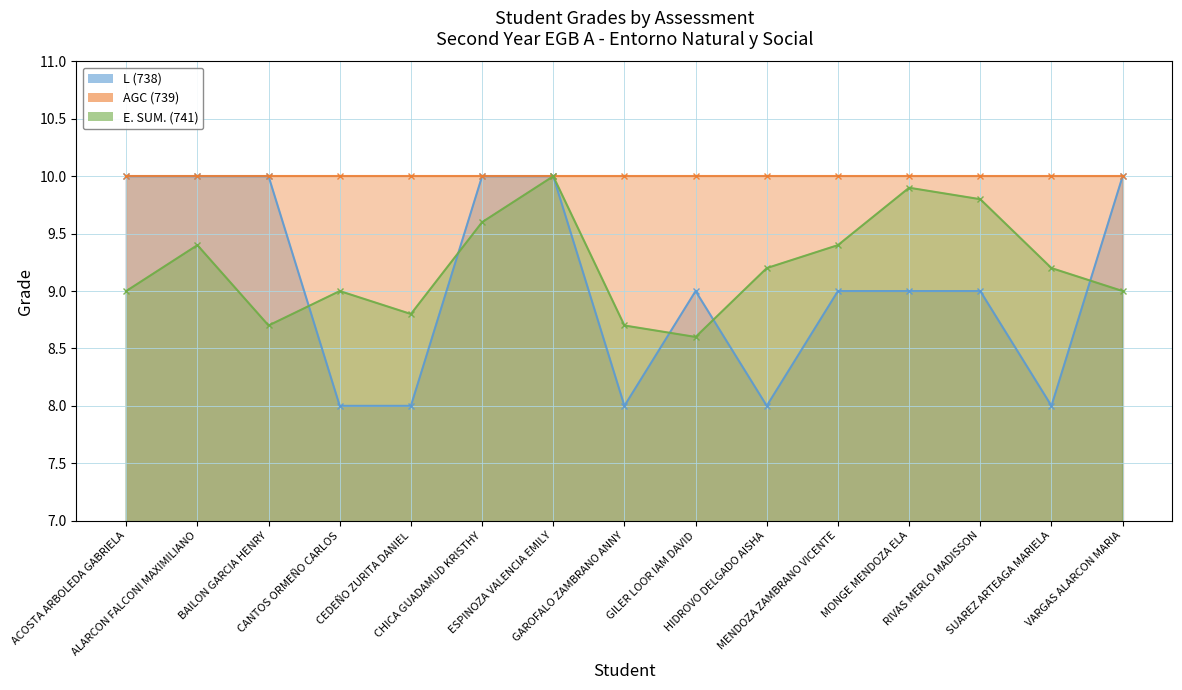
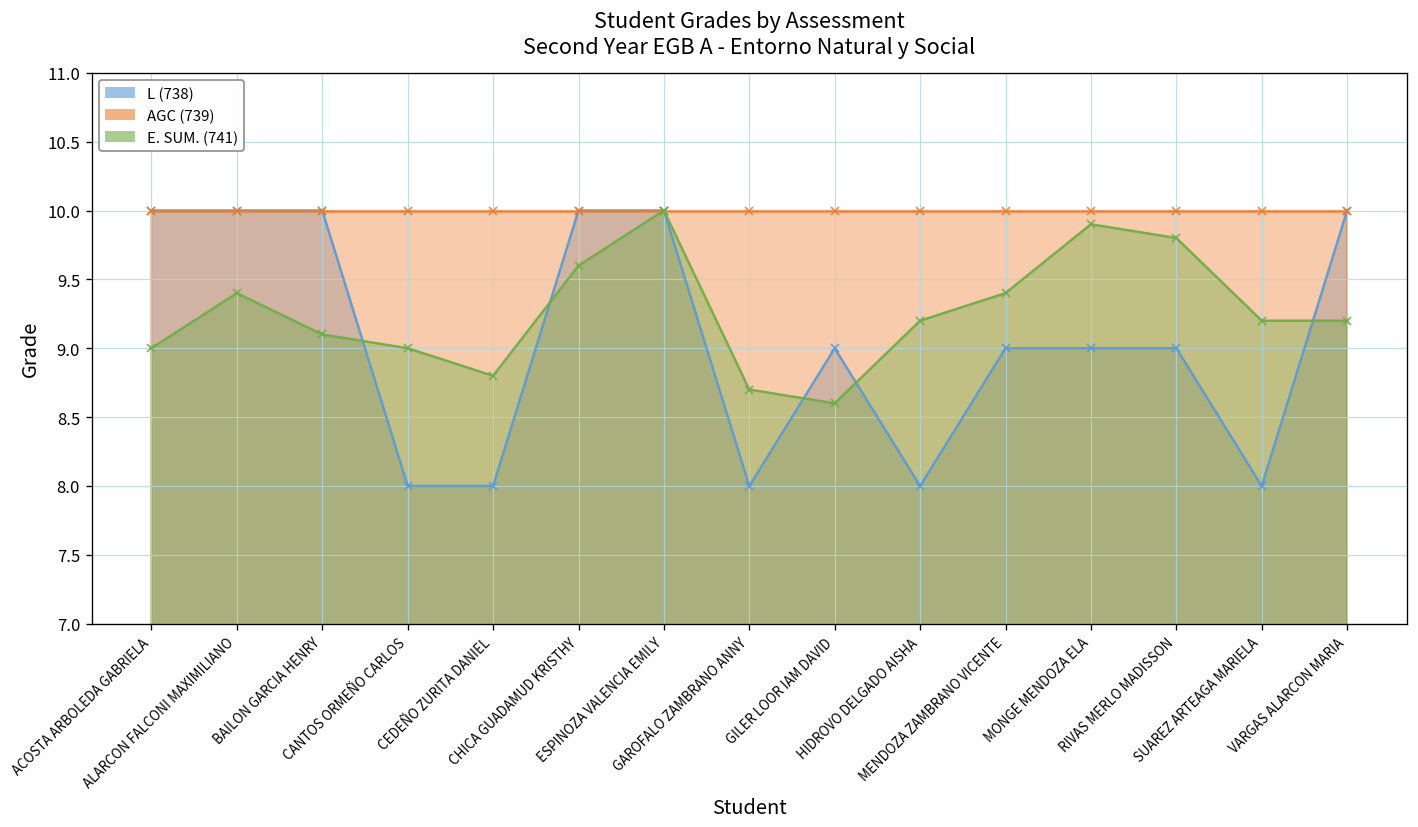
  {
    "L (738)": {
      "CANTOS ORMEÑO CARLOS": 8.0,
      "CEDEÑO ZURITA DANIEL": 8.0,
      "GAROFALO ZAMBRANO ANNY": 8.0,
      "GILER LOOR IAM DAVID": 9.0,
      "HIDROVO DELGADO AISHA": 8.0,
      "MENDOZA ZAMBRANO VICENTE": 9.0,
      "MONGE MENDOZA ELA": 9.0,
      "RIVAS MERLO MADISSON": 9.0,
      "SUAREZ ARTEAGA MARIELA": 8.0
    },
    "AGC (739)": {
      "CANTOS ORMEÑO CARLOS": 10.0,
      "CEDEÑO ZURITA DANIEL": 10.0,
      "GAROFALO ZAMBRANO ANNY": 10.0,
      "GILER LOOR IAM DAVID": 10.0,
      "HIDROVO DELGADO AISHA": 10.0,
      "MENDOZA ZAMBRANO VICENTE": 10.0,
      "MONGE MENDOZA ELA": 10.0,
      "RIVAS MERLO MADISSON": 10.0,
      "SUAREZ ARTEAGA MARIELA": 10.0
    },
    "E. SUM. (741)": {
      "ACOSTA ARBOLEDA GABRIELA": 9.0,
      "ALARCON FALCONI MAXIMILIANO": 9.4,
-     "BAILON GARCIA HENRY": 8.7,
+     "BAILON GARCIA HENRY": 9.1,
      "CANTOS ORMEÑO CARLOS": 9.0,
      "CEDEÑO ZURITA DANIEL": 8.8,
      "CHICA GUADAMUD KRISTHY": 9.6,
      "GAROFALO ZAMBRANO ANNY": 8.7,
      "GILER LOOR IAM DAVID": 8.6,
      "HIDROVO DELGADO AISHA": 9.2,
      "MENDOZA ZAMBRANO VICENTE": 9.4,
      "MONGE MENDOZA ELA": 9.9,
      "RIVAS MERLO MADISSON": 9.8,
      "SUAREZ ARTEAGA MARIELA": 9.2,
-     "VARGAS ALARCON MARIA": 9.0
+     "VARGAS ALARCON MARIA": 9.2
    }
  }
